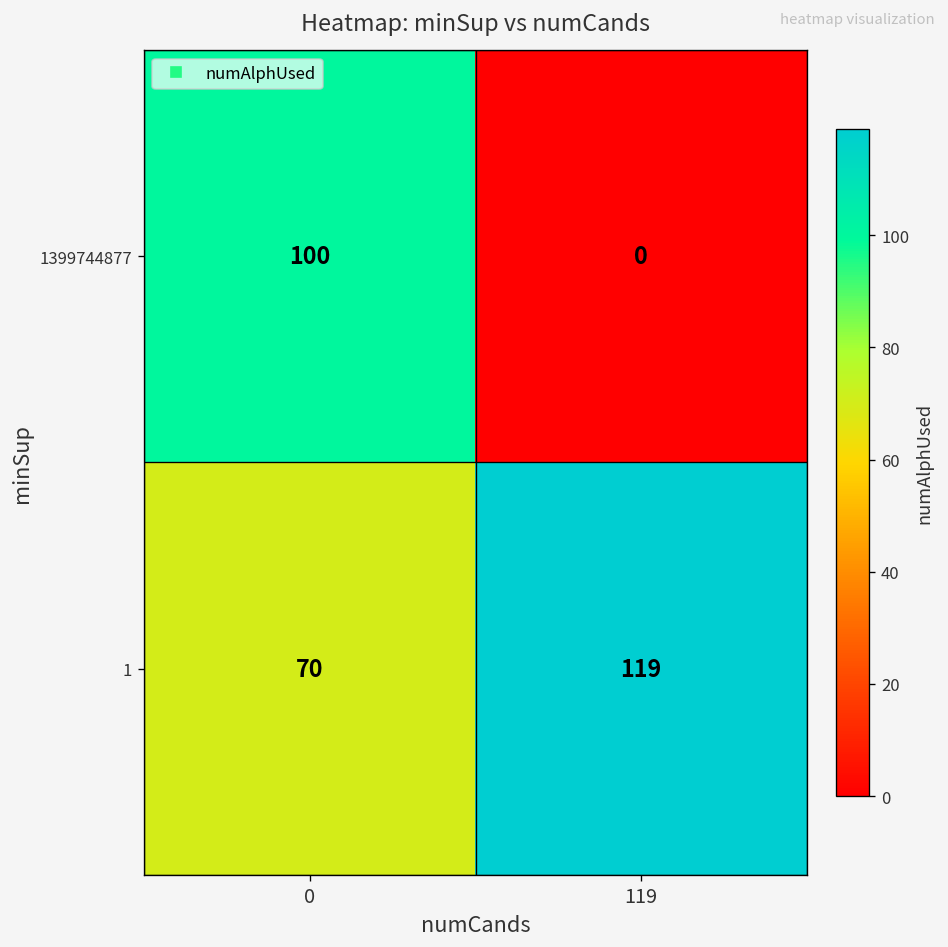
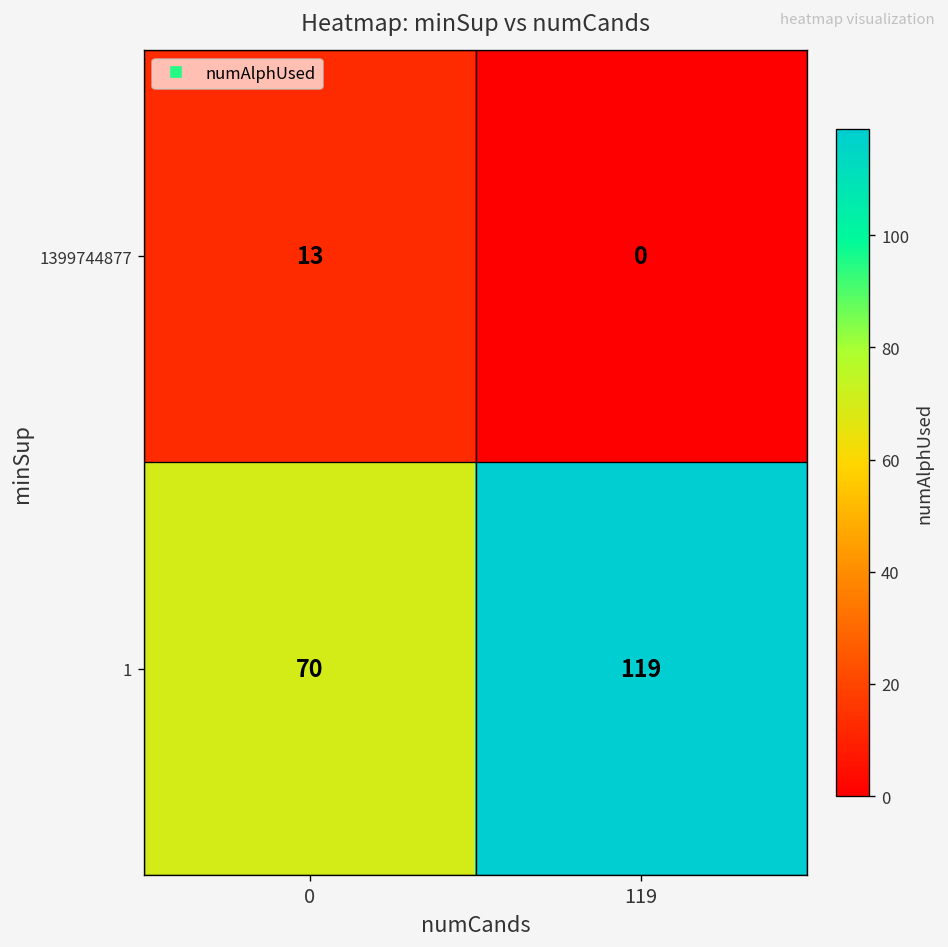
  {
    "1399744877": {
-     "0": 100,
+     "0": 13,
      "119": 0
    },
    "1": {
      "0": 70,
      "119": 119
    }
  }
